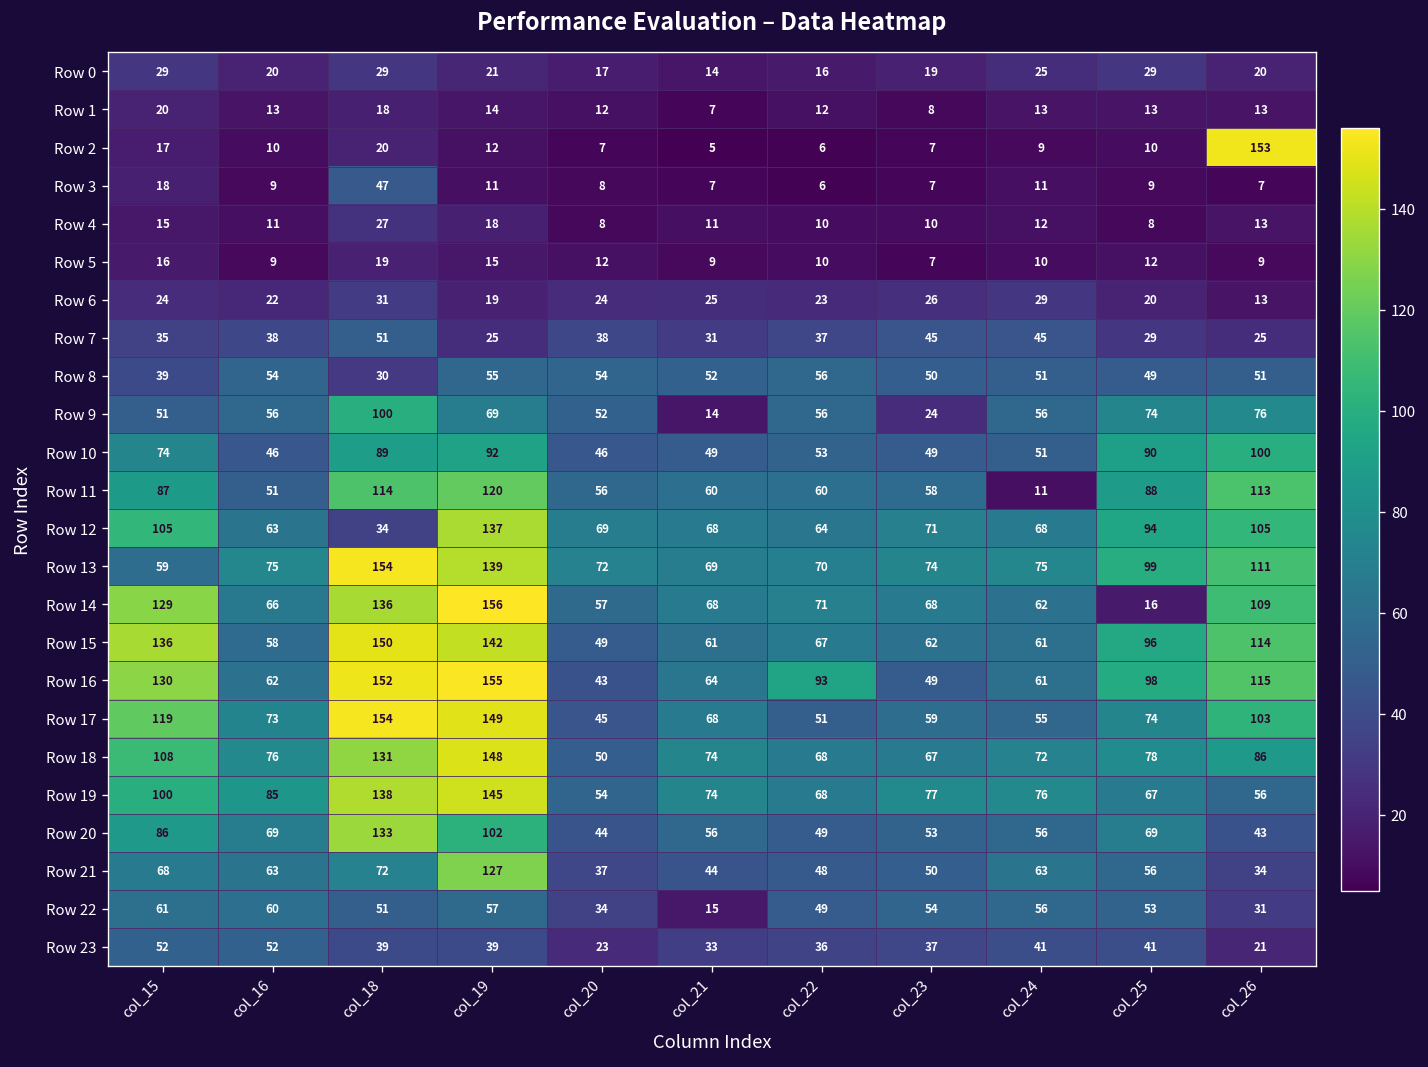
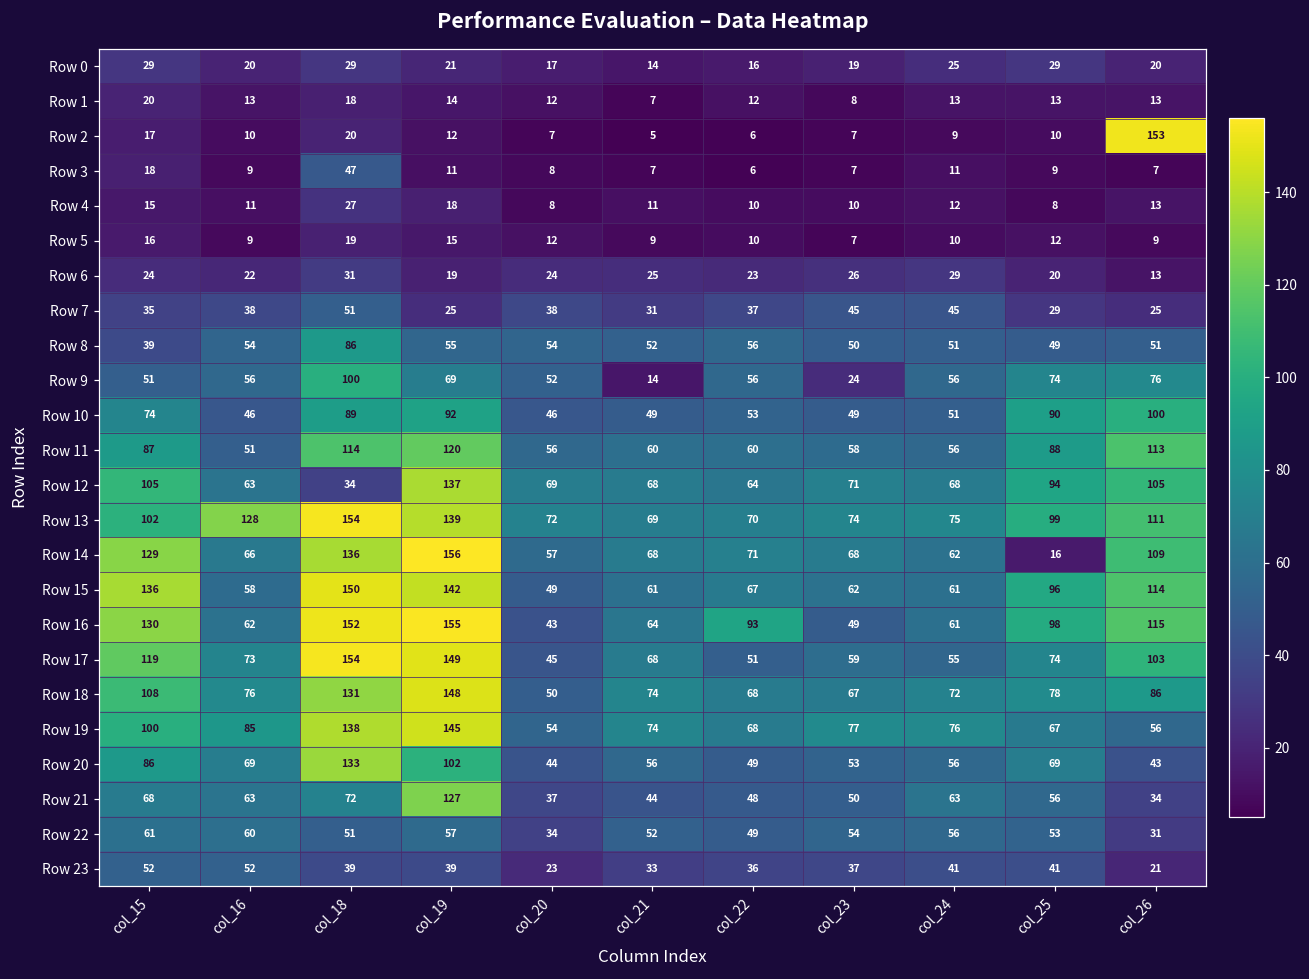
  {
    "Row 8": {
      "col_15": 39,
      "col_16": 54,
-     "col_18": 30,
+     "col_18": 86,
      "col_19": 55,
      "col_20": 54,
      "col_21": 52,
      "col_22": 56,
      "col_23": 50,
      "col_24": 51,
      "col_25": 49,
      "col_26": 51
    },
    "Row 11": {
      "col_15": 87,
      "col_16": 51,
      "col_18": 114,
      "col_19": 120,
      "col_20": 56,
      "col_21": 60,
      "col_22": 60,
      "col_23": 58,
-     "col_24": 11,
+     "col_24": 56,
      "col_25": 88,
      "col_26": 113
    },
    "Row 13": {
-     "col_15": 59,
-     "col_16": 75,
+     "col_15": 102,
+     "col_16": 128,
      "col_18": 154,
      "col_19": 139,
      "col_20": 72,
      "col_21": 69,
      "col_22": 70,
      "col_23": 74,
      "col_24": 75,
      "col_25": 99,
      "col_26": 111
    },
    "Row 22": {
      "col_15": 61,
      "col_16": 60,
      "col_18": 51,
      "col_19": 57,
      "col_20": 34,
-     "col_21": 15,
+     "col_21": 52,
      "col_22": 49,
      "col_23": 54,
      "col_24": 56,
      "col_25": 53,
      "col_26": 31
    }
  }
